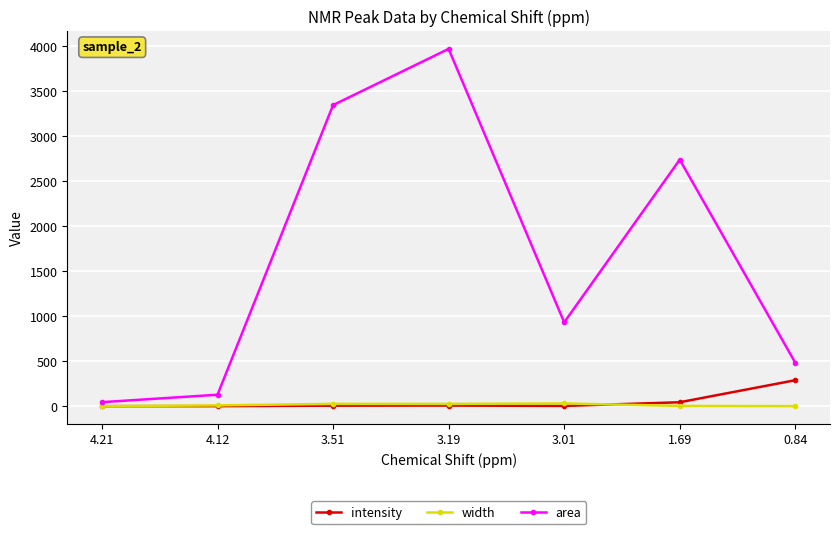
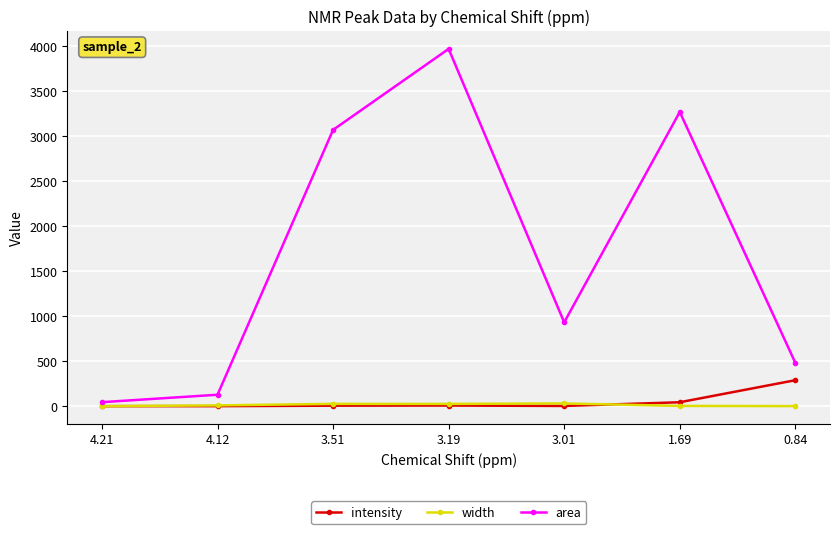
  {
    "intensity": {
      "1.69": 0,
      "0.84": 300
    },
    "width": {
      "1.69": 0,
      "0.84": 0
    },
    "area": {
      "4.21": 0,
      "4.12": 100,
-     "3.51": 3300,
+     "3.51": 3100,
      "3.19": 4000,
      "3.01": 900,
-     "1.69": 2700,
+     "1.69": 3300,
      "0.84": 500
    }
  }
